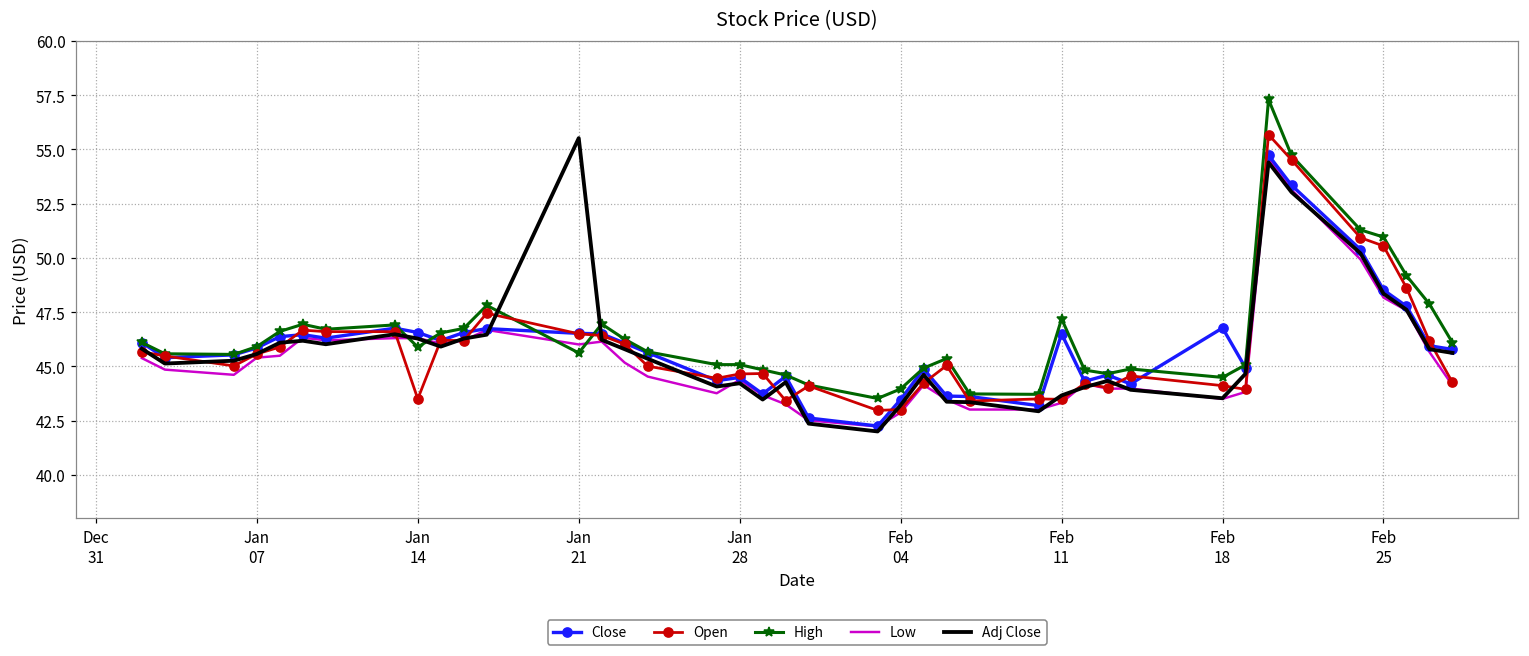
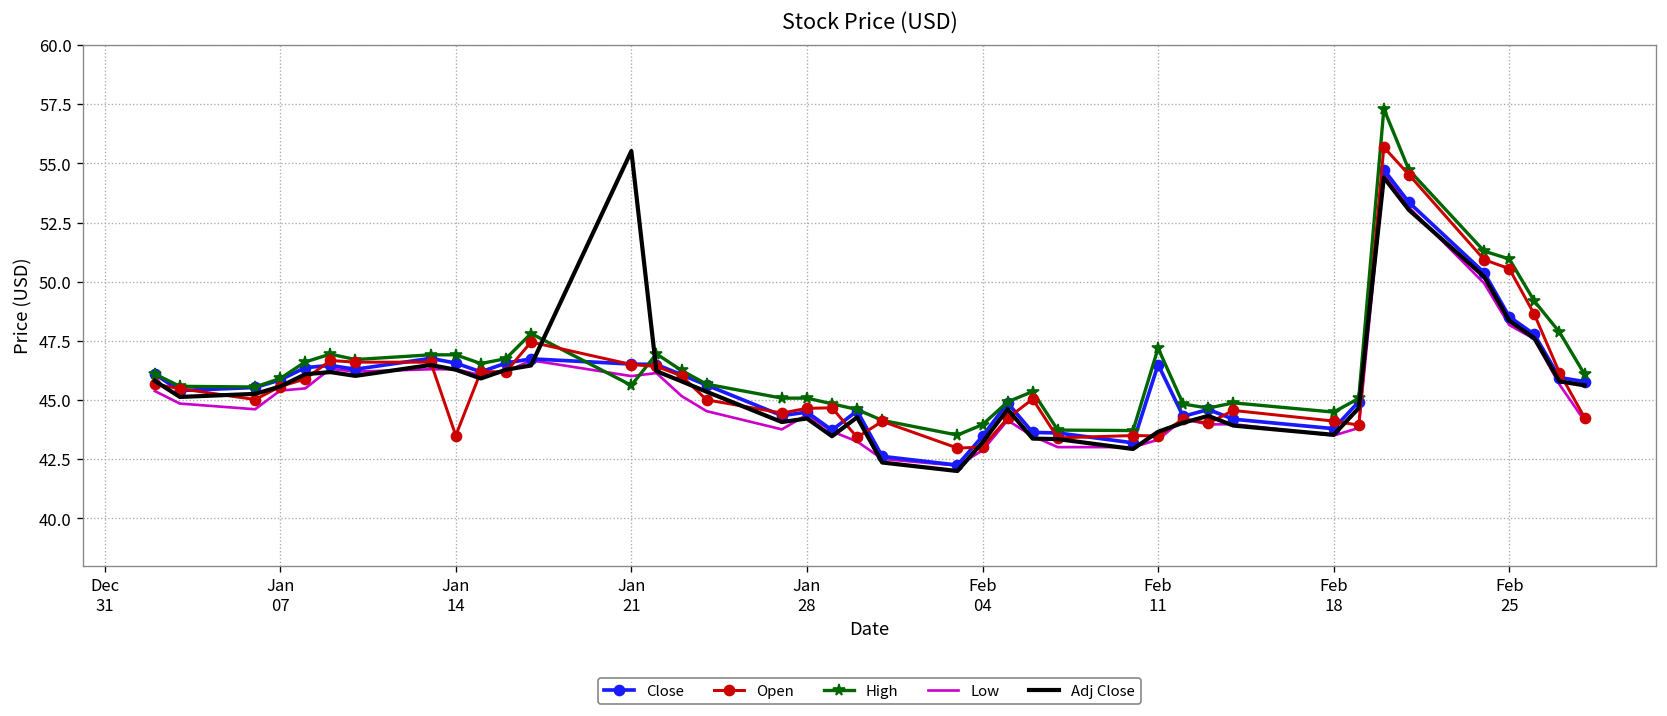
  {
    "Close": {
      "Jan 14": 46.6,
      "Feb 04": 43.5,
      "Feb 11": 46.5,
-     "Feb 18": 46.8,
+     "Feb 18": 43.8,
      "Feb 25": 48.5
    },
    "Open": {
      "Jan 14": 43.5,
      "Jan 28": 44.7,
      "Feb 04": 43.0,
      "Feb 11": 43.5,
      "Feb 18": 44.1,
      "Feb 25": 50.6
    },
    "High": {
-     "Jan 14": 45.9,
+     "Jan 14": 46.9,
      "Jan 21": 45.6,
      "Jan 28": 45.1,
      "Feb 04": 44.0,
      "Feb 11": 47.2,
      "Feb 18": 44.5,
      "Feb 25": 51.0
    },
    "Low": {
      "Jan 07": 45.4,
      "Jan 21": 46.0,
      "Feb 04": 42.9,
      "Feb 11": 43.3,
      "Feb 25": 48.2
    },
    "Adj Close": {
      "Jan 21": 55.5,
      "Jan 28": 44.2,
      "Feb 04": 43.2,
      "Feb 11": 43.7,
      "Feb 25": 48.4
    }
  }
